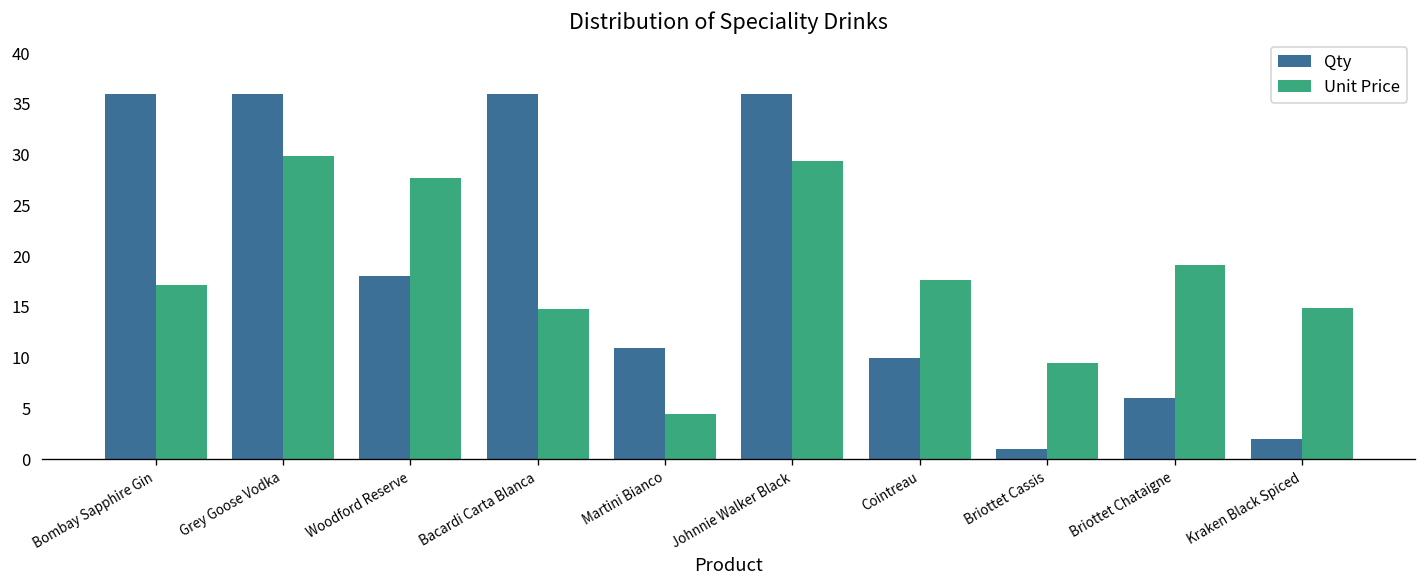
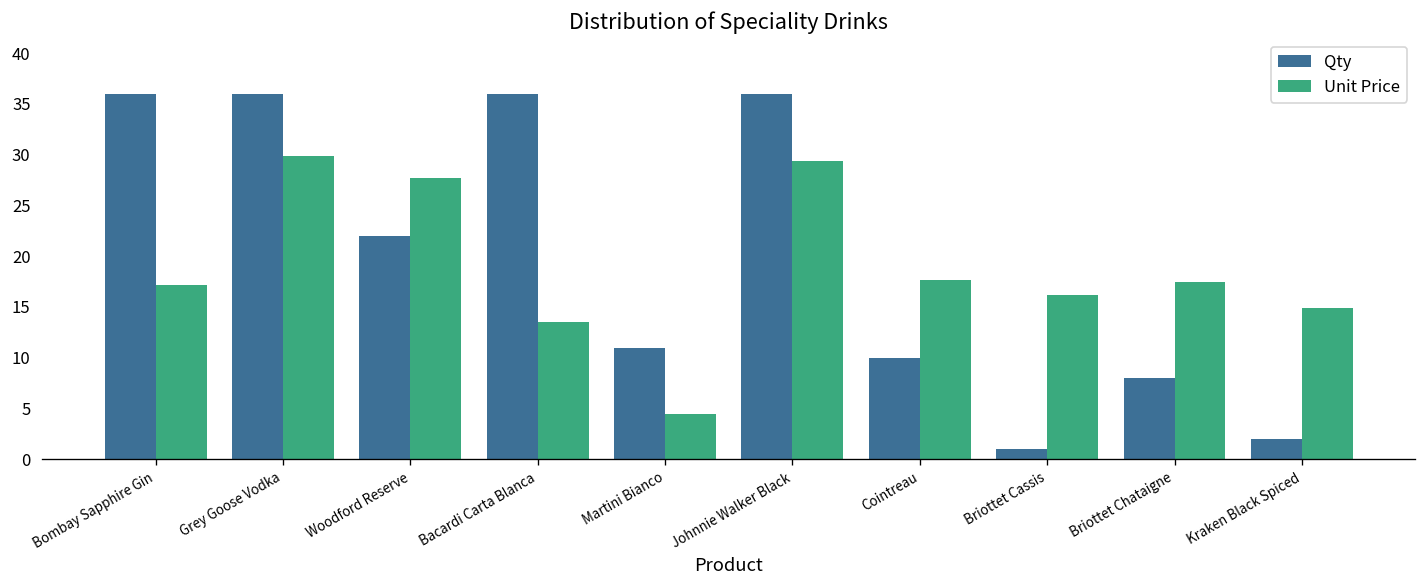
  {
    "Qty": {
      "Bombay Sapphire Gin": 36,
      "Grey Goose Vodka": 36,
-     "Woodford Reserve": 18,
+     "Woodford Reserve": 22,
      "Bacardi Carta Blanca": 36,
      "Martini Bianco": 11,
      "Johnnie Walker Black": 36,
      "Cointreau": 10,
      "Briottet Cassis": 1,
-     "Briottet Chataigne": 6,
+     "Briottet Chataigne": 8,
      "Kraken Black Spiced": 2
    },
    "Unit Price": {
      "Bombay Sapphire Gin": 17,
      "Grey Goose Vodka": 30,
      "Woodford Reserve": 28,
-     "Bacardi Carta Blanca": 15,
+     "Bacardi Carta Blanca": 14,
      "Martini Bianco": 4,
      "Johnnie Walker Black": 29,
      "Cointreau": 18,
-     "Briottet Cassis": 9,
-     "Briottet Chataigne": 19,
+     "Briottet Cassis": 16,
+     "Briottet Chataigne": 17,
      "Kraken Black Spiced": 15
    }
  }
